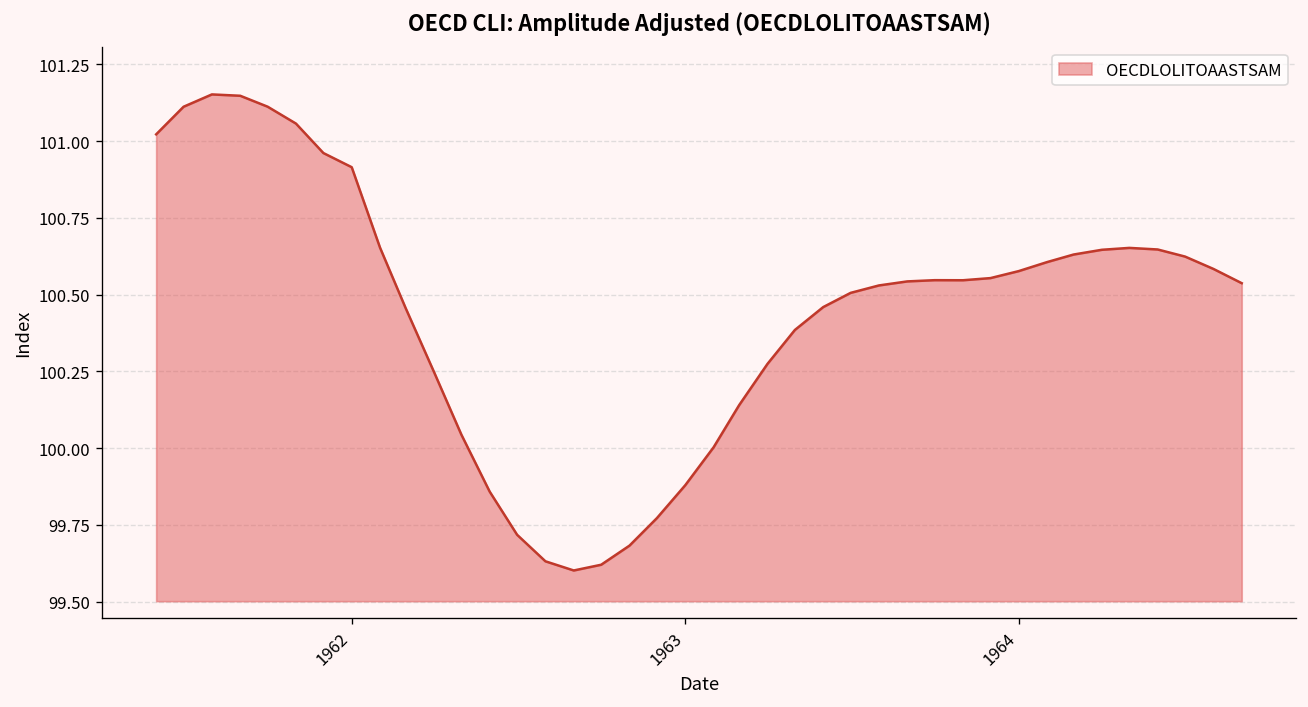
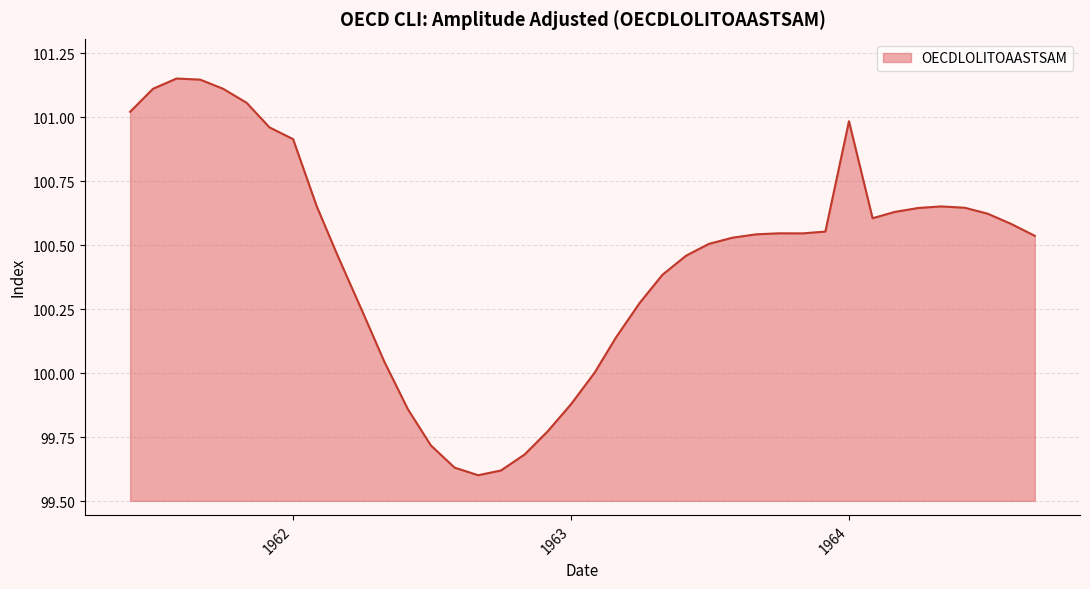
  {
    "1962": 100.92,
    "1963": 99.88,
-   "1964": 100.58
+   "1964": 100.99
  }
